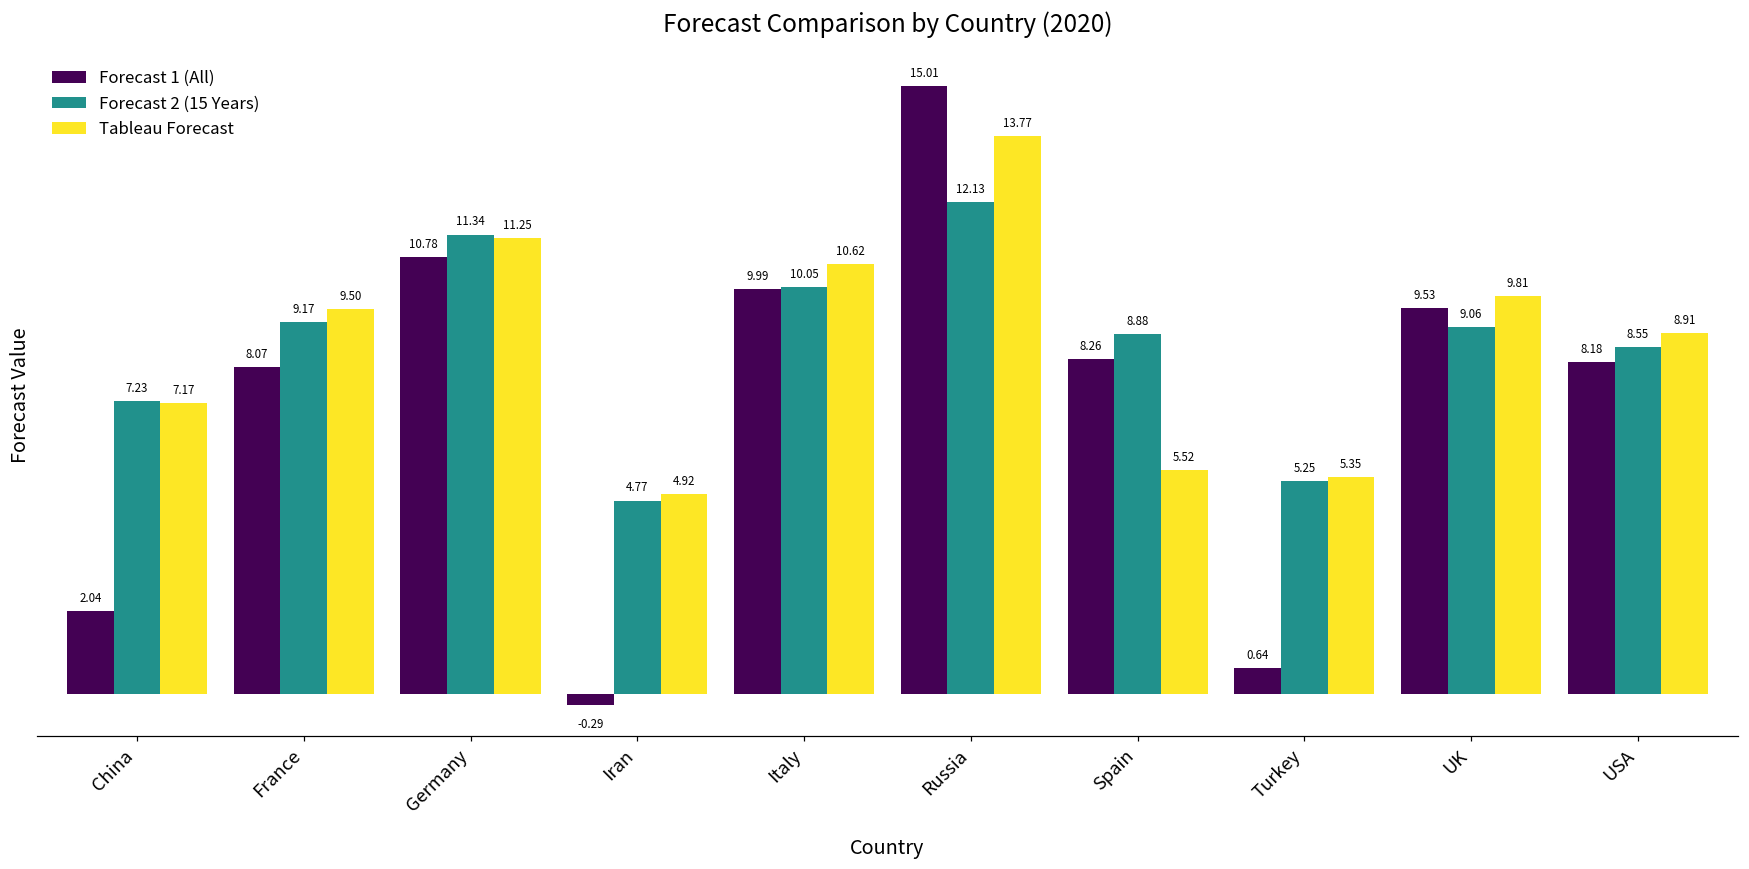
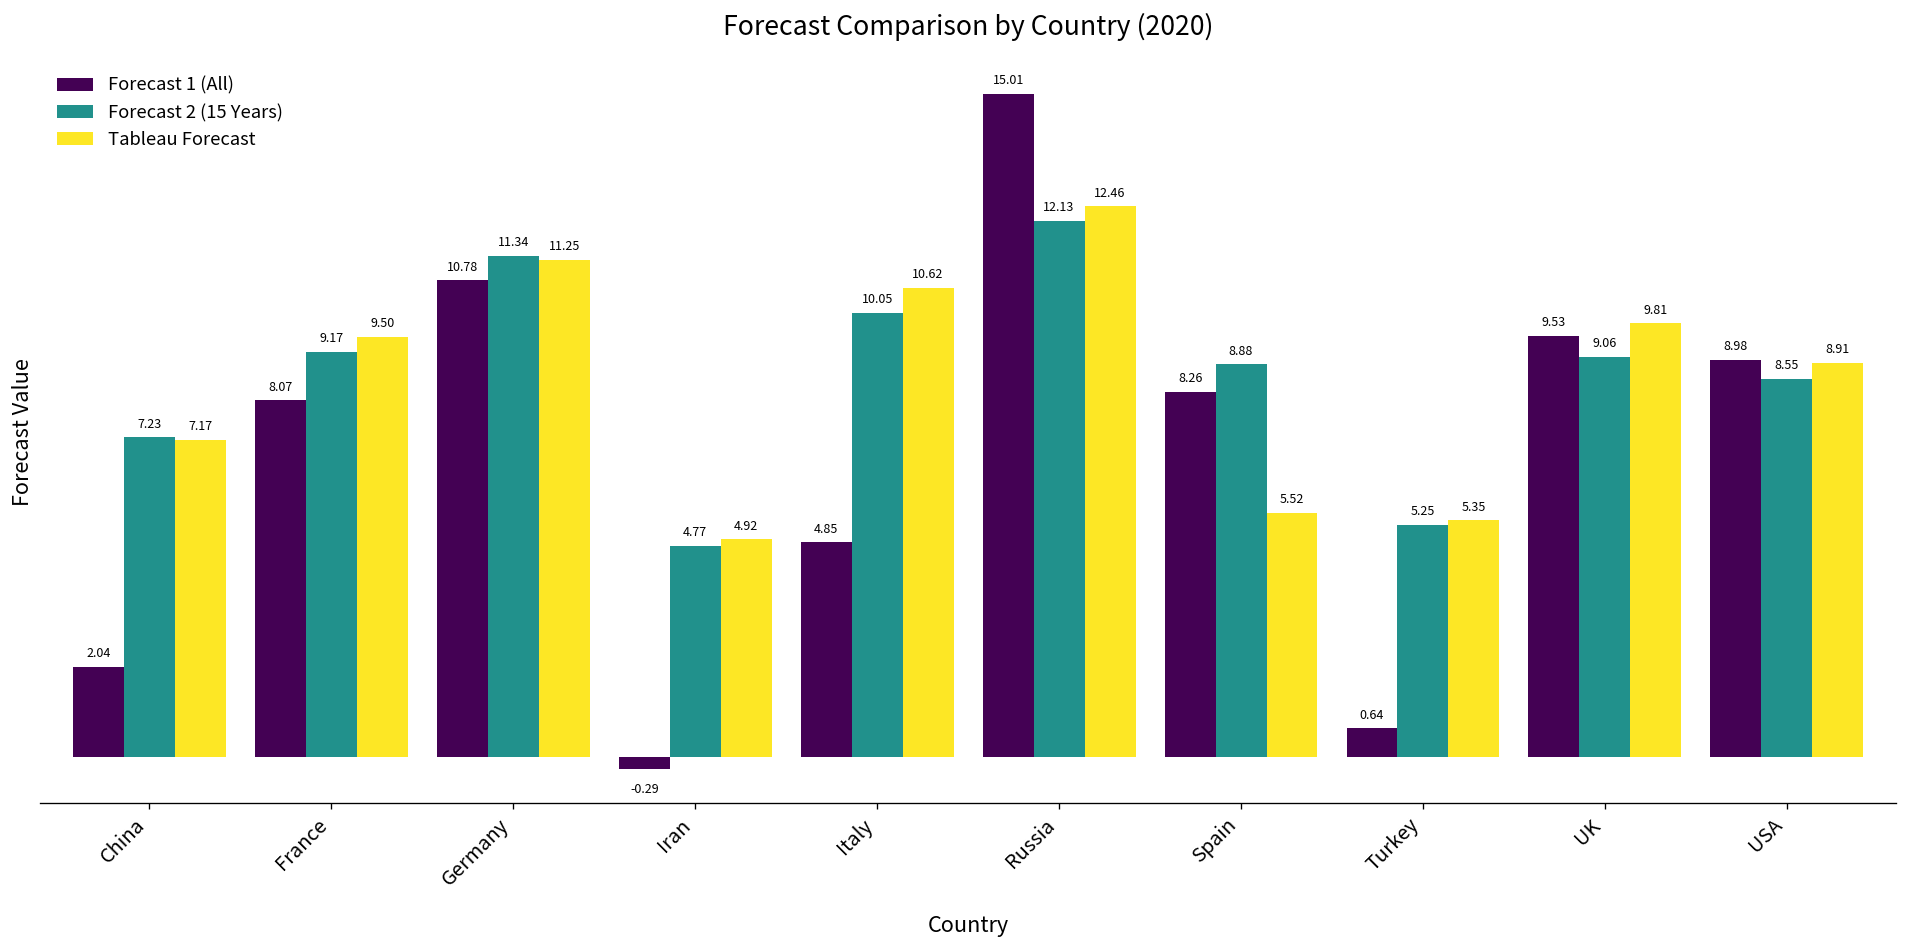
  {
    "Forecast 1 (All)": {
      "China": 2.04,
      "France": 8.07,
      "Germany": 10.78,
      "Iran": -0.29,
-     "Italy": 9.99,
+     "Italy": 4.85,
      "Russia": 15.01,
      "Spain": 8.26,
      "Turkey": 0.64,
      "UK": 9.53,
-     "USA": 8.18
+     "USA": 8.98
    },
    "Forecast 2 (15 Years)": {
      "China": 7.23,
      "France": 9.17,
      "Germany": 11.34,
      "Iran": 4.77,
      "Italy": 10.05,
      "Russia": 12.13,
      "Spain": 8.88,
      "Turkey": 5.25,
      "UK": 9.06,
      "USA": 8.55
    },
    "Tableau Forecast": {
      "China": 7.17,
      "France": 9.50,
      "Germany": 11.25,
      "Iran": 4.92,
      "Italy": 10.62,
-     "Russia": 13.77,
+     "Russia": 12.46,
      "Spain": 5.52,
      "Turkey": 5.35,
      "UK": 9.81,
      "USA": 8.91
    }
  }
